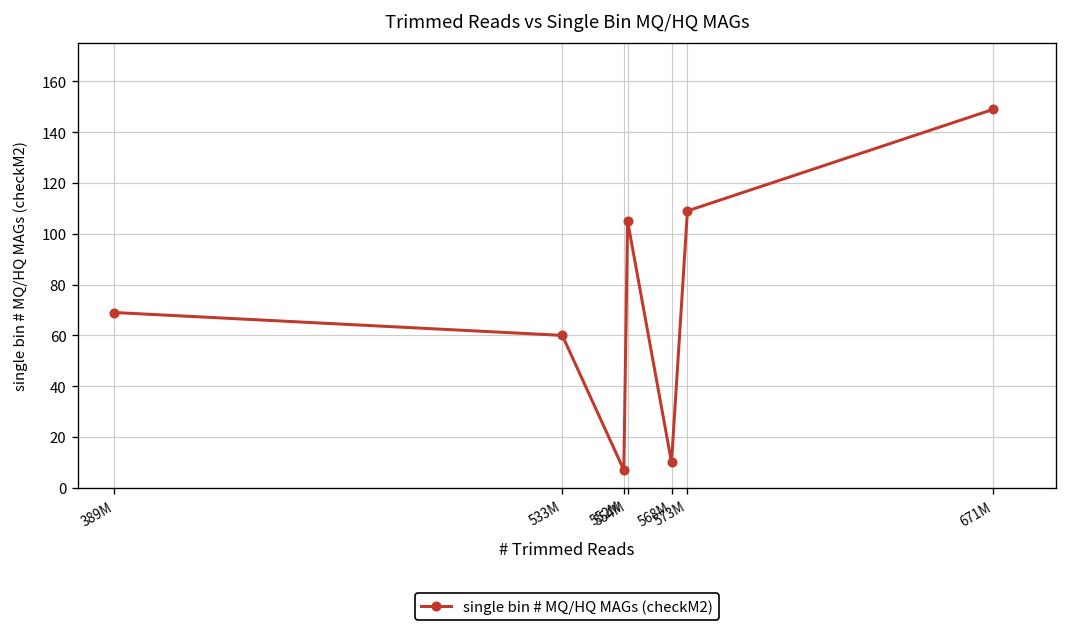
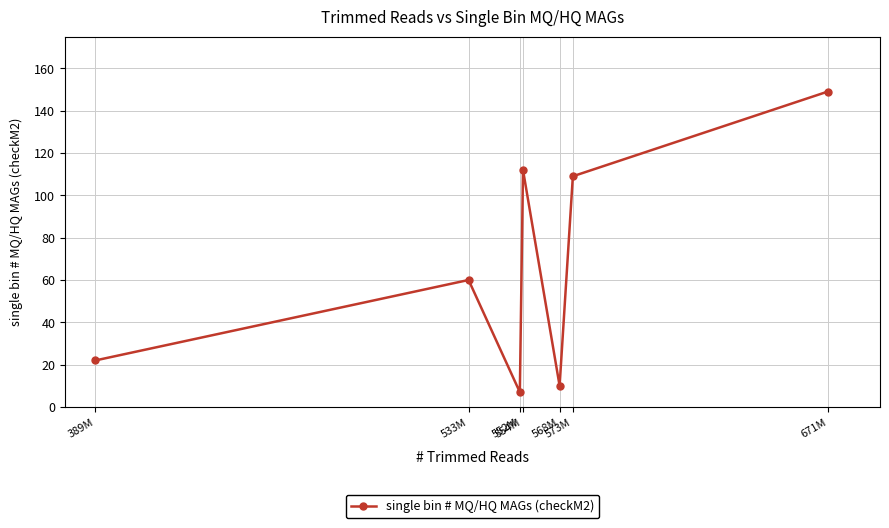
  {
-   "389M": 69,
+   "389M": 22,
    "533M": 60,
    "552M": 7,
-   "554M": 105,
+   "554M": 112,
    "568M": 10,
    "573M": 109,
    "671M": 149
  }
